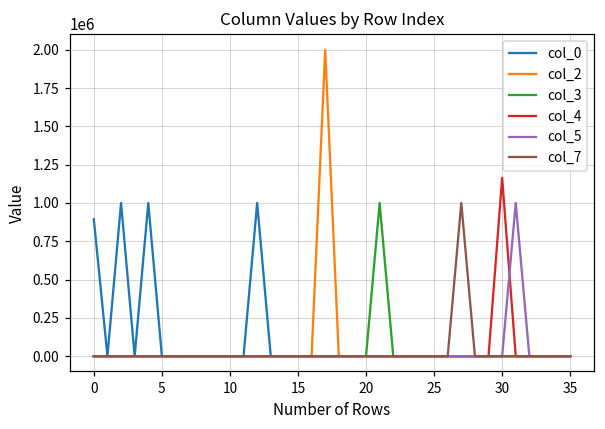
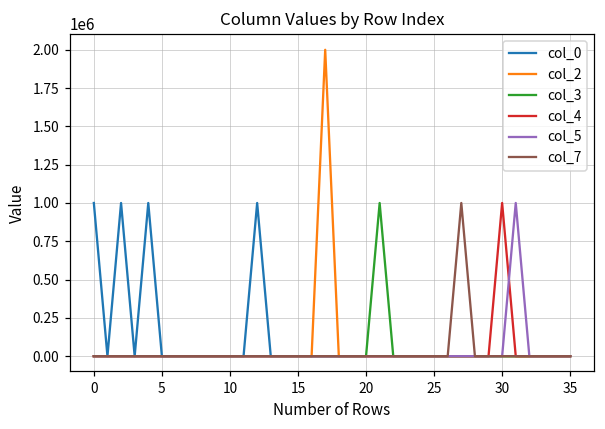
  {
    "col_0": {
-     "0": 890000
+     "0": 1000000
    },
    "col_4": {
-     "30": 1160000
+     "30": 1000000
    }
  }
